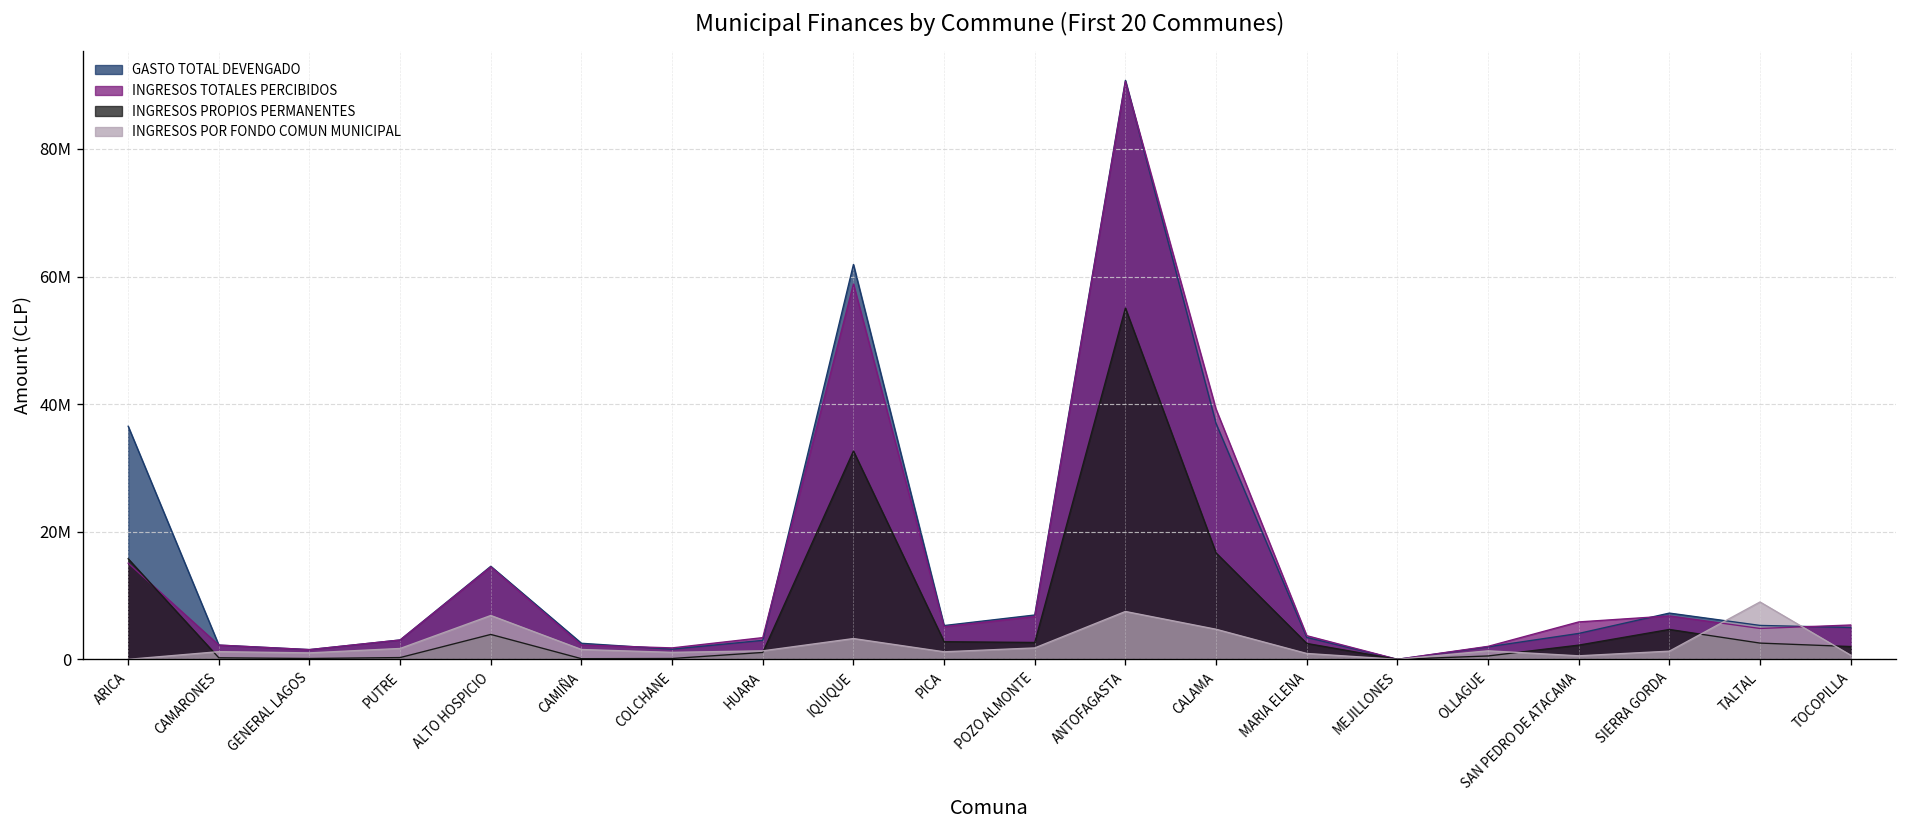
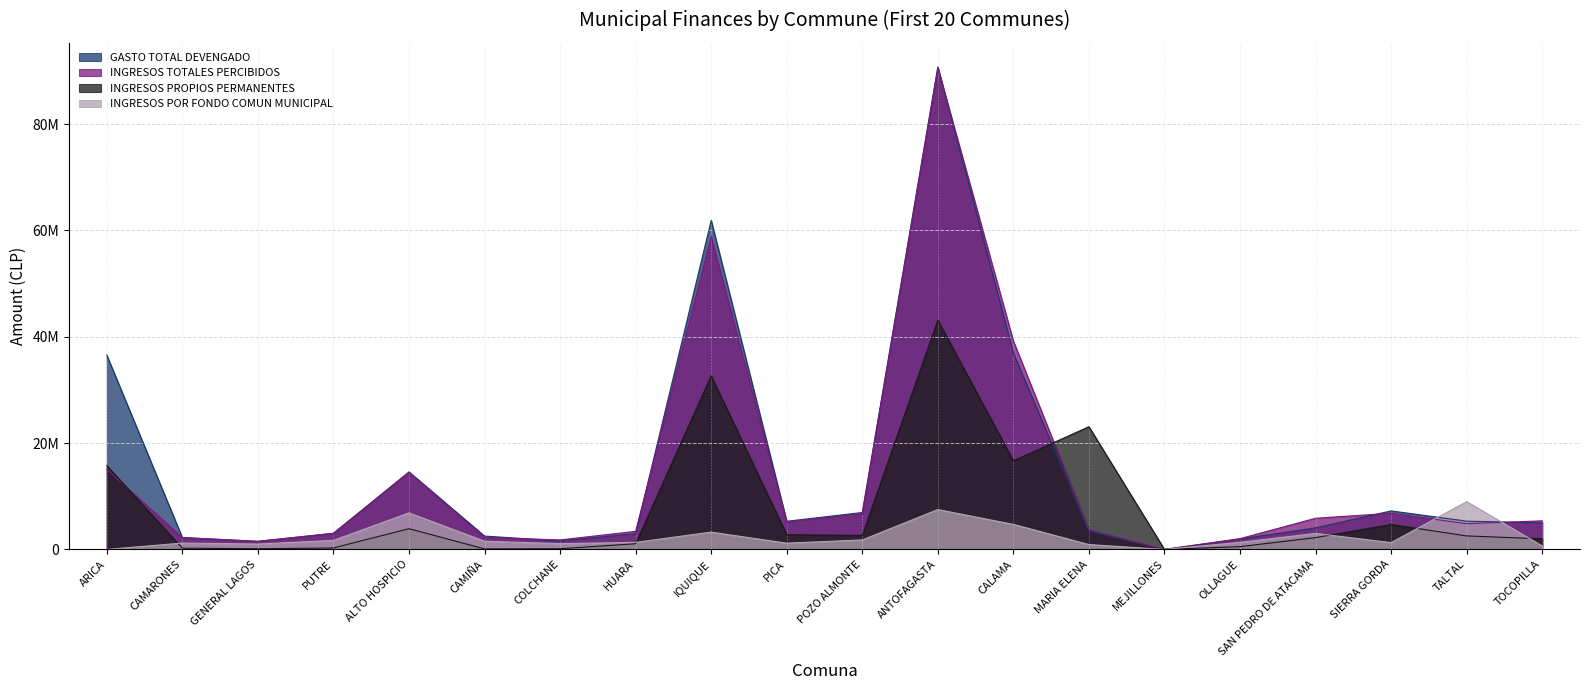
  {
    "GASTO TOTAL DEVENGADO": {
      "ARICA": 37000000,
      "IQUIQUE": 62000000,
      "CALAMA": 37000000,
      "SAN PEDRO DE ATACAMA": 4000000
    },
    "INGRESOS TOTALES PERCIBIDOS": {
      "ARICA": 15000000,
      "IQUIQUE": 59000000,
      "CALAMA": 39000000,
      "SAN PEDRO DE ATACAMA": 6000000
    },
    "INGRESOS PROPIOS PERMANENTES": {
      "ARICA": 16000000,
      "CAMARONES": 0,
      "GENERAL LAGOS": 0,
      "PUTRE": 0,
      "ALTO HOSPICIO": 4000000,
      "CAMIÑA": 0,
      "COLCHANE": 0,
      "IQUIQUE": 33000000,
      "PICA": 3000000,
      "POZO ALMONTE": 3000000,
-     "ANTOFAGASTA": 55000000,
+     "ANTOFAGASTA": 43000000,
      "CALAMA": 17000000,
-     "MARIA ELENA": 2000000,
+     "MARIA ELENA": 23000000,
      "OLLAGUE": 1000000,
      "SAN PEDRO DE ATACAMA": 2000000,
      "SIERRA GORDA": 5000000,
      "TALTAL": 3000000,
      "TOCOPILLA": 2000000
    },
    "INGRESOS POR FONDO COMUN MUNICIPAL": {
      "ARICA": 0,
      "CAMARONES": 1000000,
      "GENERAL LAGOS": 1000000,
      "PUTRE": 2000000,
      "ALTO HOSPICIO": 7000000,
      "CAMIÑA": 2000000,
      "COLCHANE": 1000000,
      "IQUIQUE": 3000000,
      "PICA": 1000000,
      "POZO ALMONTE": 2000000,
      "ANTOFAGASTA": 8000000,
      "CALAMA": 5000000,
      "MARIA ELENA": 1000000,
      "OLLAGUE": 1000000,
-     "SAN PEDRO DE ATACAMA": 1000000,
+     "SAN PEDRO DE ATACAMA": 3000000,
      "SIERRA GORDA": 1000000,
      "TALTAL": 9000000,
      "TOCOPILLA": 1000000
    }
  }
